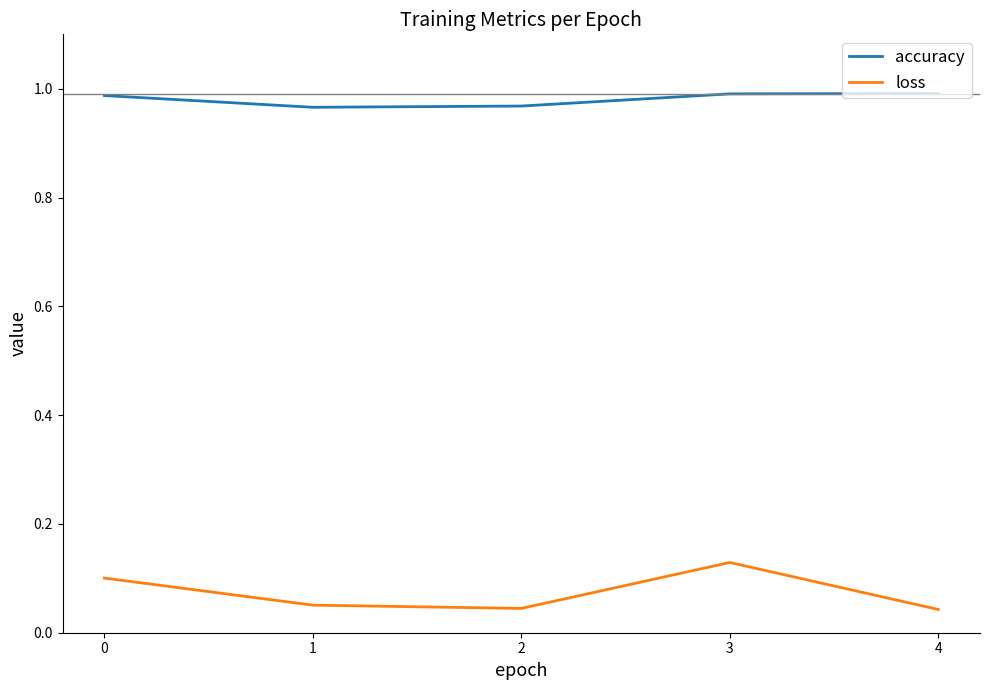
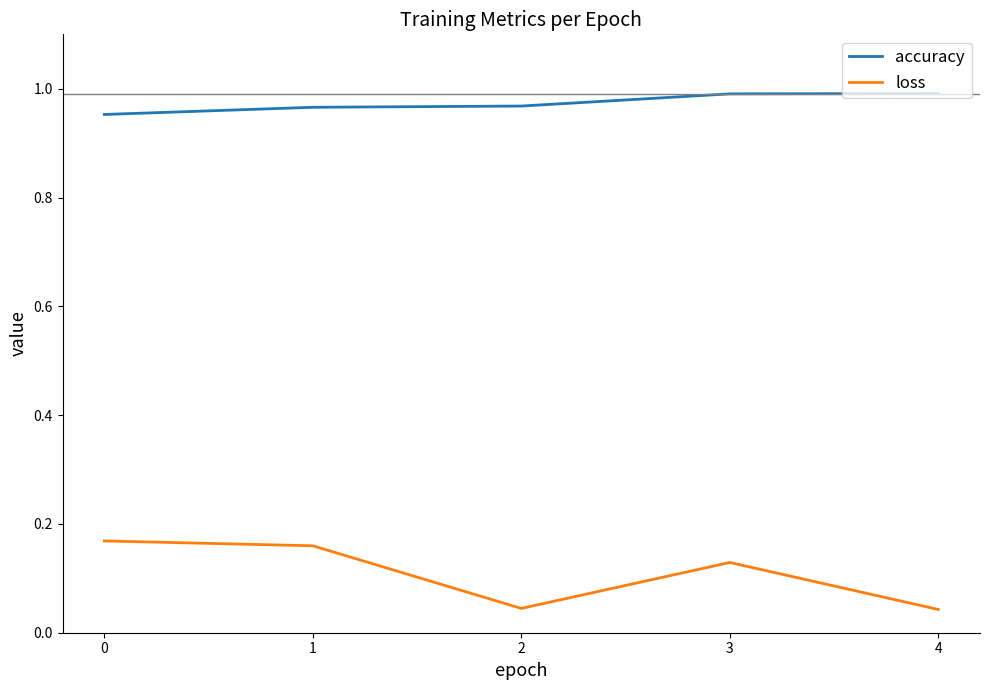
  {
    "accuracy": {
-     "0": 0.99,
+     "0": 0.95,
      "1": 0.97,
      "2": 0.97,
      "3": 0.99
    },
    "loss": {
-     "0": 0.10,
-     "1": 0.05,
+     "0": 0.17,
+     "1": 0.16,
      "2": 0.04,
      "3": 0.13,
      "4": 0.04
    }
  }
